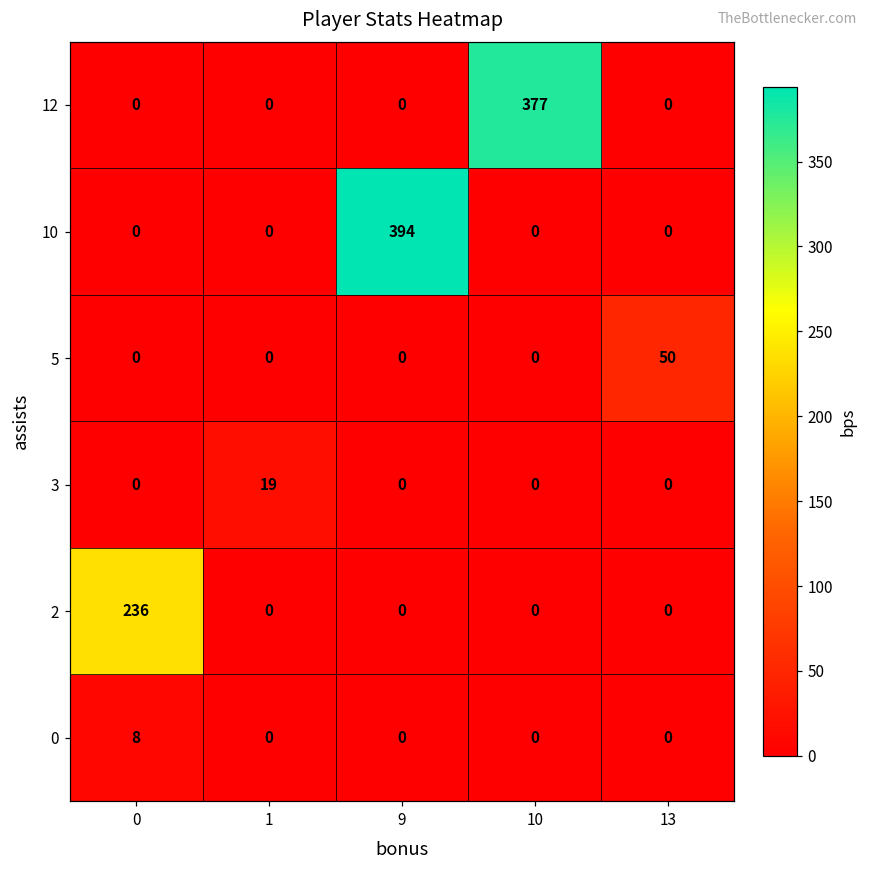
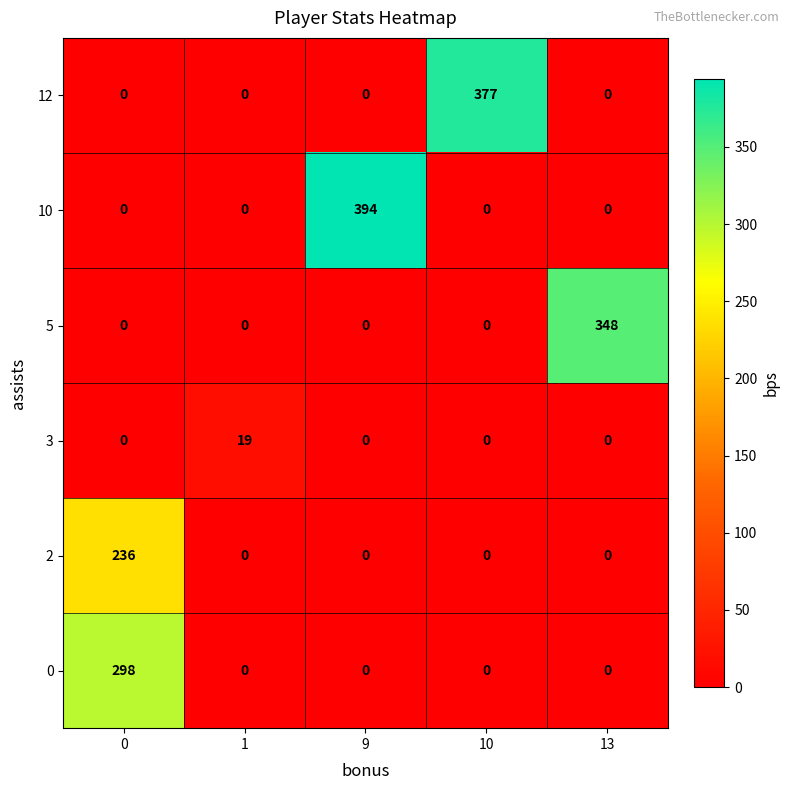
  {
    "12": {
      "0": 0,
      "1": 0,
      "9": 0,
      "10": 377,
      "13": 0
    },
    "10": {
      "0": 0,
      "1": 0,
      "9": 394,
      "10": 0,
      "13": 0
    },
    "5": {
      "0": 0,
      "1": 0,
      "9": 0,
      "10": 0,
-     "13": 50
+     "13": 348
    },
    "3": {
      "0": 0,
      "1": 19,
      "9": 0,
      "10": 0,
      "13": 0
    },
    "2": {
      "0": 236,
      "1": 0,
      "9": 0,
      "10": 0,
      "13": 0
    },
    "0": {
-     "0": 8,
+     "0": 298,
      "1": 0,
      "9": 0,
      "10": 0,
      "13": 0
    }
  }
